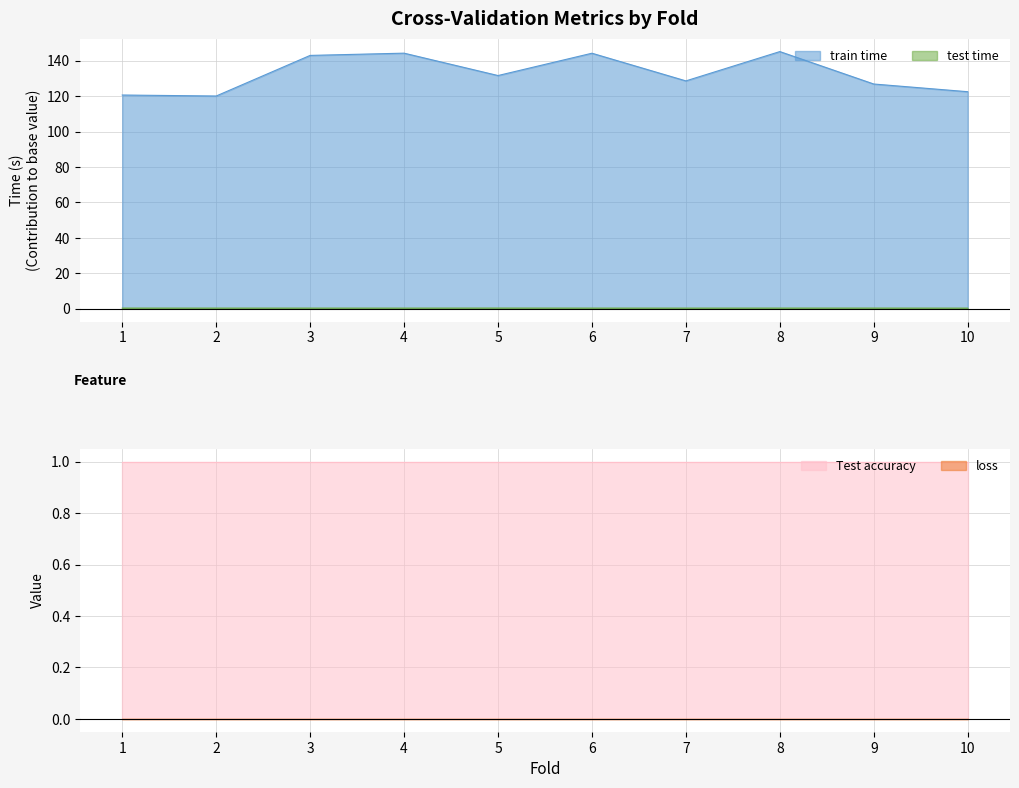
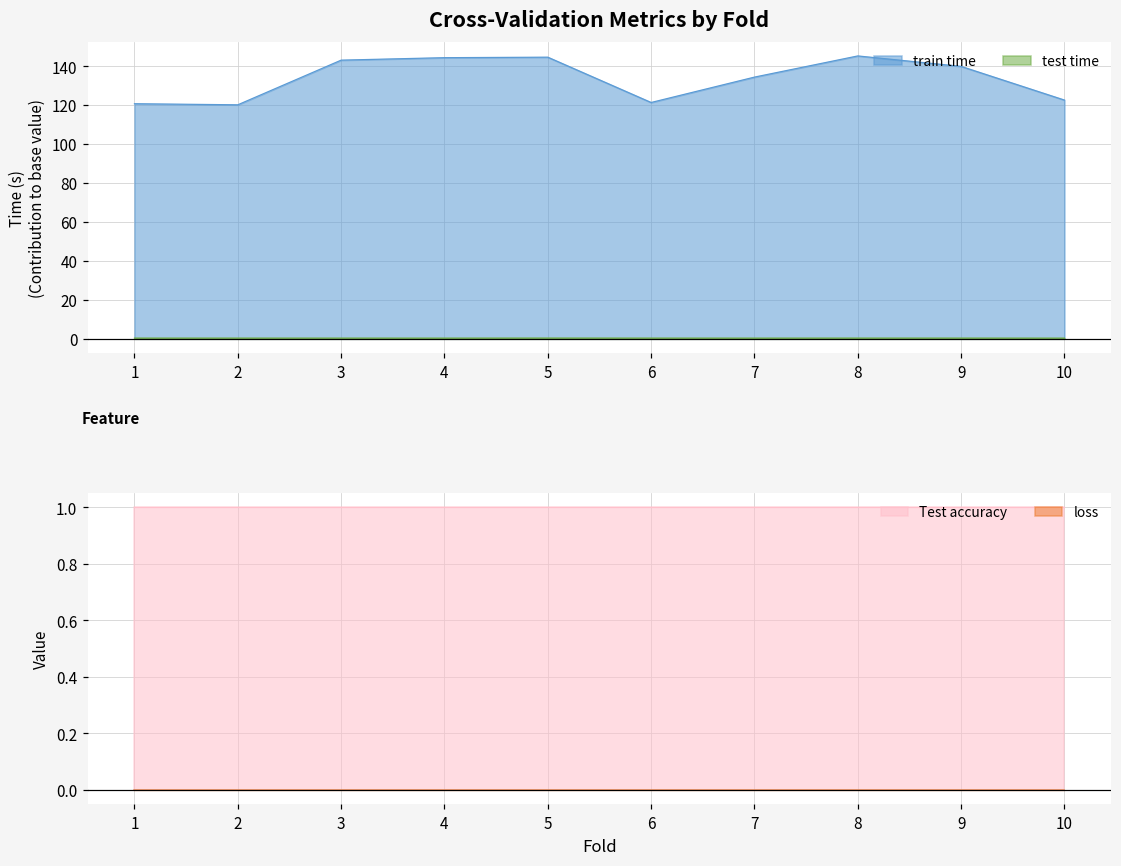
  {
    "Cross-Validation Metrics by Fold": {
      "train time": {
        "1": 121,
        "2": 120,
        "3": 143,
        "4": 144,
-       "5": 132,
-       "6": 144,
-       "7": 129,
+       "5": 145,
+       "6": 121,
+       "7": 134,
        "8": 145,
-       "9": 127,
+       "9": 140,
        "10": 123
      },
      "test time": {
        "1": 0,
        "2": 0,
        "3": 0,
        "4": 0,
        "5": 0,
        "6": 0,
        "7": 0,
        "8": 0,
        "9": 0,
        "10": 0
      }
    }
  }
